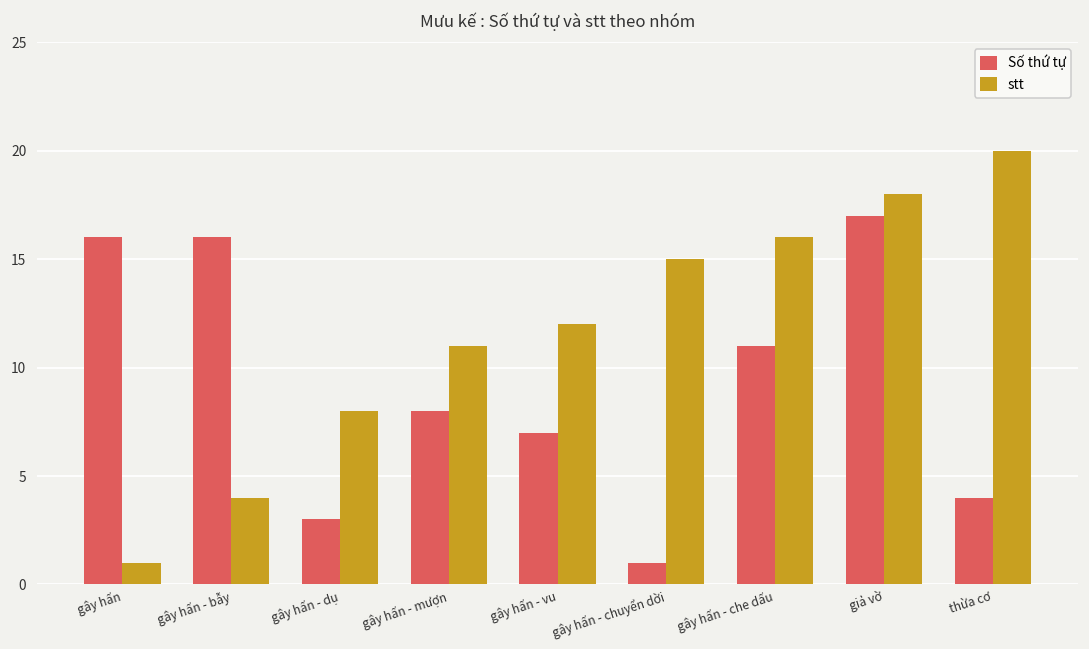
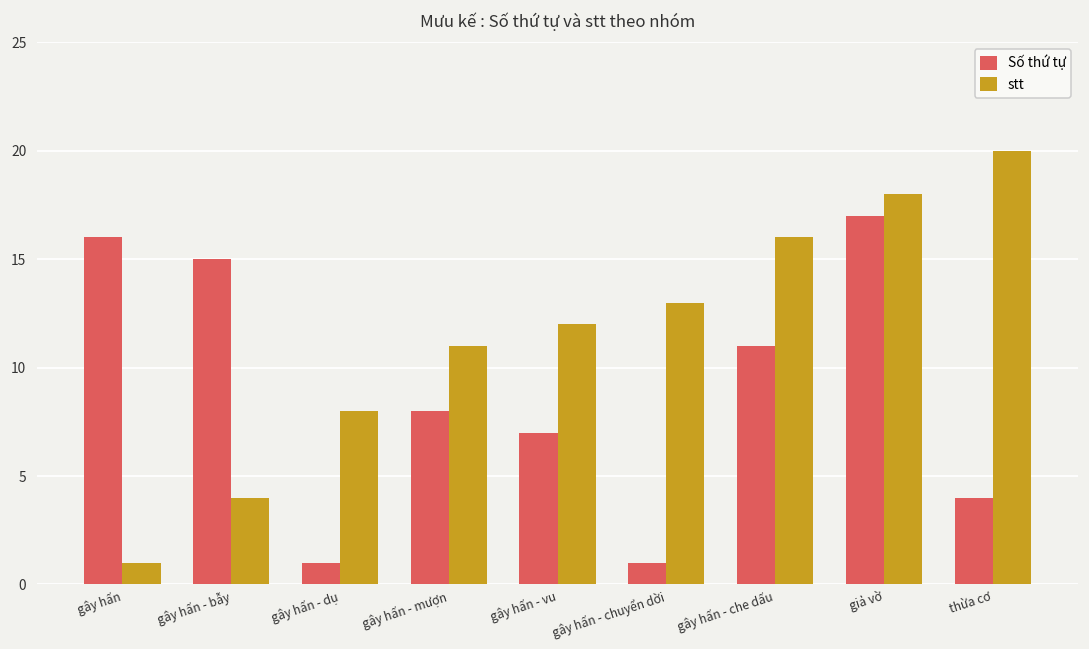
  {
    "Số thứ tự": {
      "gây hấn": 16,
-     "gây hấn - bẫy": 16,
-     "gây hấn - dụ": 3,
+     "gây hấn - bẫy": 15,
+     "gây hấn - dụ": 1,
      "gây hấn - mượn": 8,
      "gây hấn - vu": 7,
      "gây hấn - chuyển dời": 1,
      "gây hấn - che dấu": 11,
      "giả vờ": 17,
      "thừa cơ": 4
    },
    "stt": {
      "gây hấn": 1,
      "gây hấn - bẫy": 4,
      "gây hấn - dụ": 8,
      "gây hấn - mượn": 11,
      "gây hấn - vu": 12,
-     "gây hấn - chuyển dời": 15,
+     "gây hấn - chuyển dời": 13,
      "gây hấn - che dấu": 16,
      "giả vờ": 18,
      "thừa cơ": 20
    }
  }
